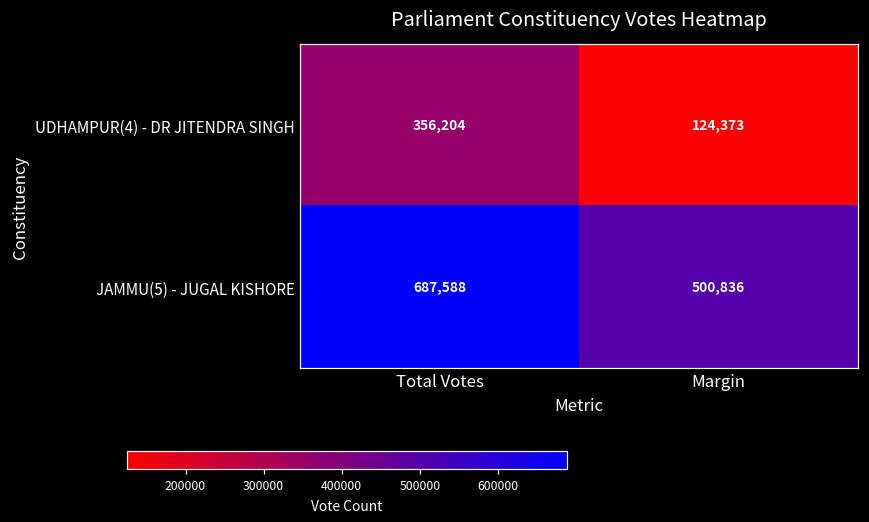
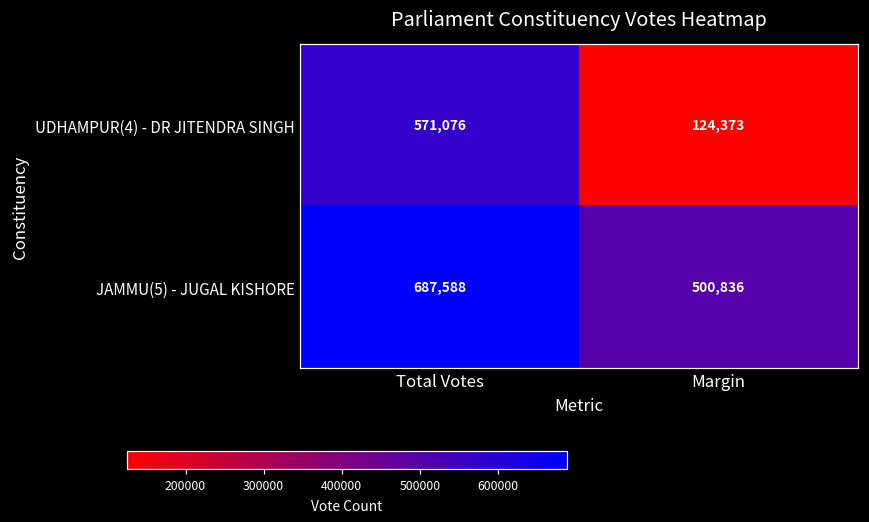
  {
    "UDHAMPUR(4) - DR JITENDRA SINGH": {
-     "Total Votes": "356,204",
+     "Total Votes": "571,076",
      "Margin": "124,373"
    },
    "JAMMU(5) - JUGAL KISHORE": {
      "Total Votes": "687,588",
      "Margin": "500,836"
    }
  }
